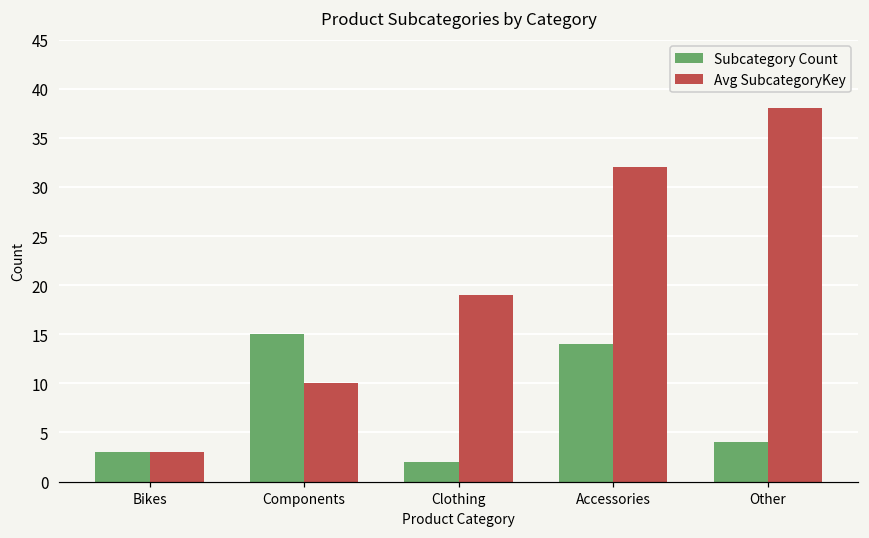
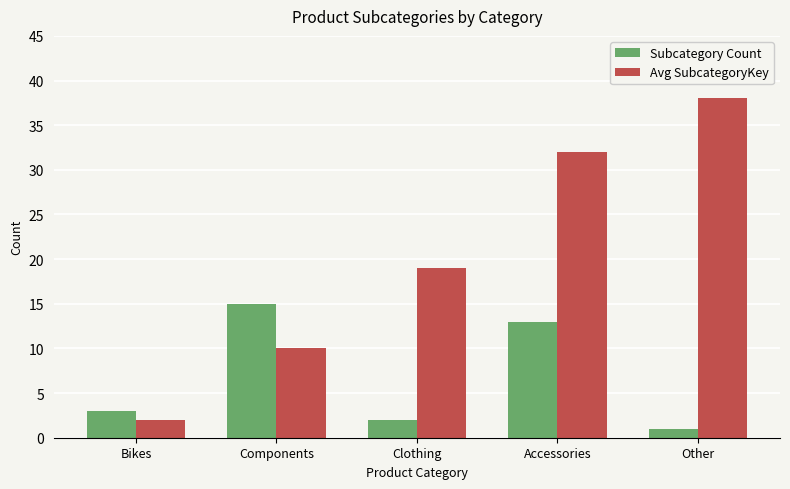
  {
    "Subcategory Count": {
      "Bikes": 3,
      "Components": 15,
      "Clothing": 2,
-     "Accessories": 14,
-     "Other": 4
+     "Accessories": 13,
+     "Other": 1
    },
    "Avg SubcategoryKey": {
-     "Bikes": 3,
+     "Bikes": 2,
      "Components": 10,
      "Clothing": 19,
      "Accessories": 32,
      "Other": 38
    }
  }
